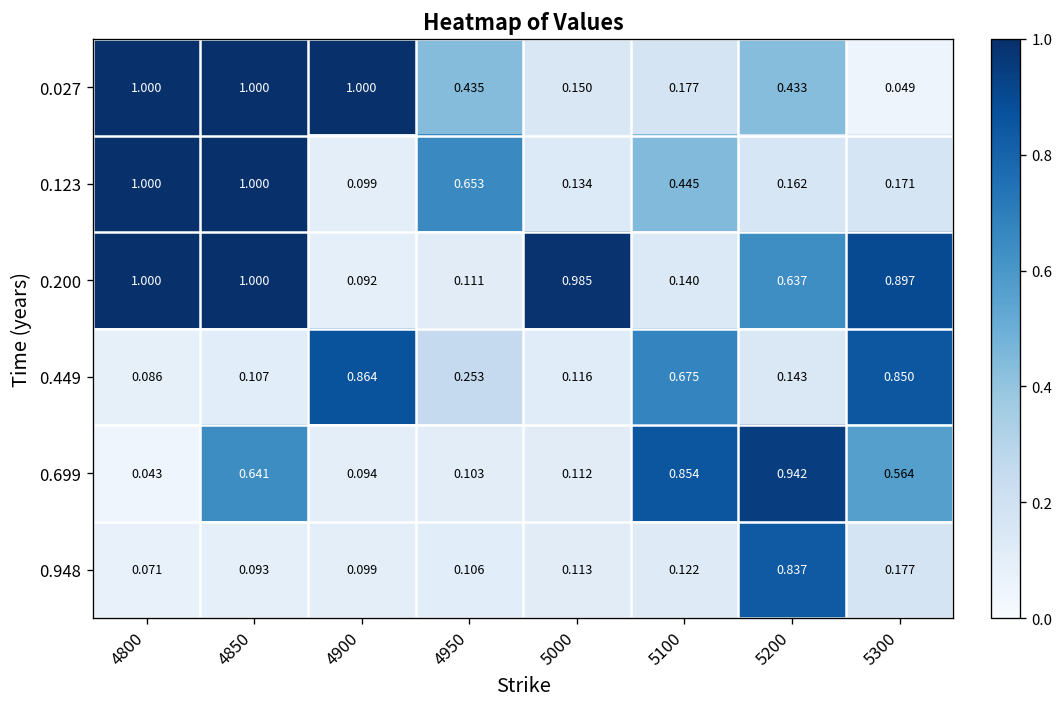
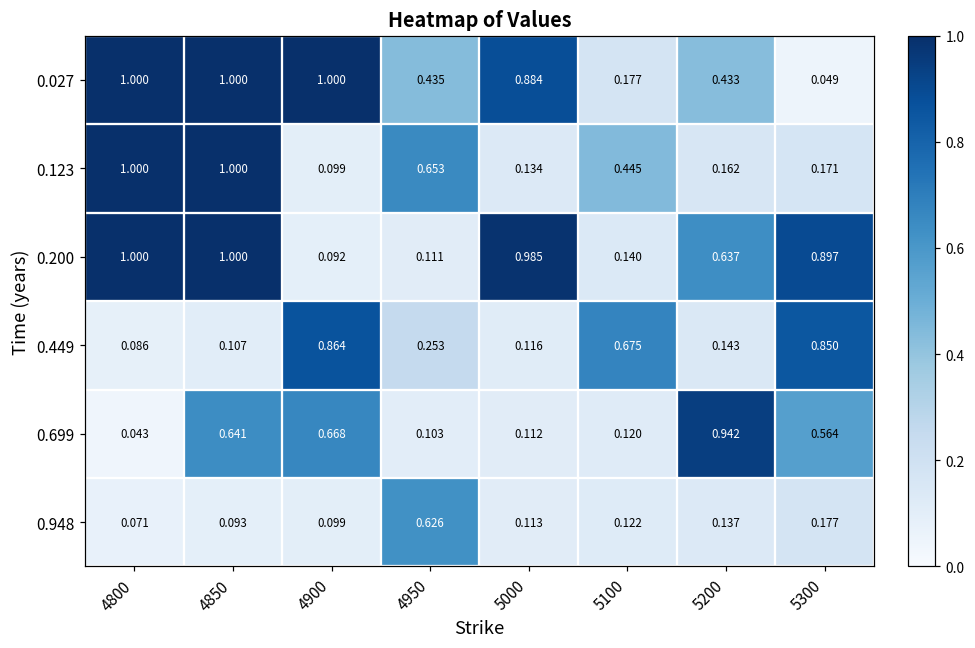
  {
    "0.027": {
      "4800": 1.000,
      "4850": 1.000,
      "4900": 1.000,
      "4950": 0.435,
-     "5000": 0.150,
+     "5000": 0.884,
      "5100": 0.177,
      "5200": 0.433,
      "5300": 0.049
    },
    "0.123": {
      "4800": 1.000,
      "4850": 1.000,
      "4900": 0.099,
      "4950": 0.653,
      "5000": 0.134,
      "5100": 0.445,
      "5200": 0.162,
      "5300": 0.171
    },
    "0.200": {
      "4800": 1.000,
      "4850": 1.000,
      "4900": 0.092,
      "4950": 0.111,
      "5000": 0.985,
      "5100": 0.140,
      "5200": 0.637,
      "5300": 0.897
    },
    "0.449": {
      "4800": 0.086,
      "4850": 0.107,
      "4900": 0.864,
      "4950": 0.253,
      "5000": 0.116,
      "5100": 0.675,
      "5200": 0.143,
      "5300": 0.850
    },
    "0.699": {
      "4800": 0.043,
      "4850": 0.641,
-     "4900": 0.094,
+     "4900": 0.668,
      "4950": 0.103,
      "5000": 0.112,
-     "5100": 0.854,
+     "5100": 0.120,
      "5200": 0.942,
      "5300": 0.564
    },
    "0.948": {
      "4800": 0.071,
      "4850": 0.093,
      "4900": 0.099,
-     "4950": 0.106,
+     "4950": 0.626,
      "5000": 0.113,
      "5100": 0.122,
-     "5200": 0.837,
+     "5200": 0.137,
      "5300": 0.177
    }
  }
